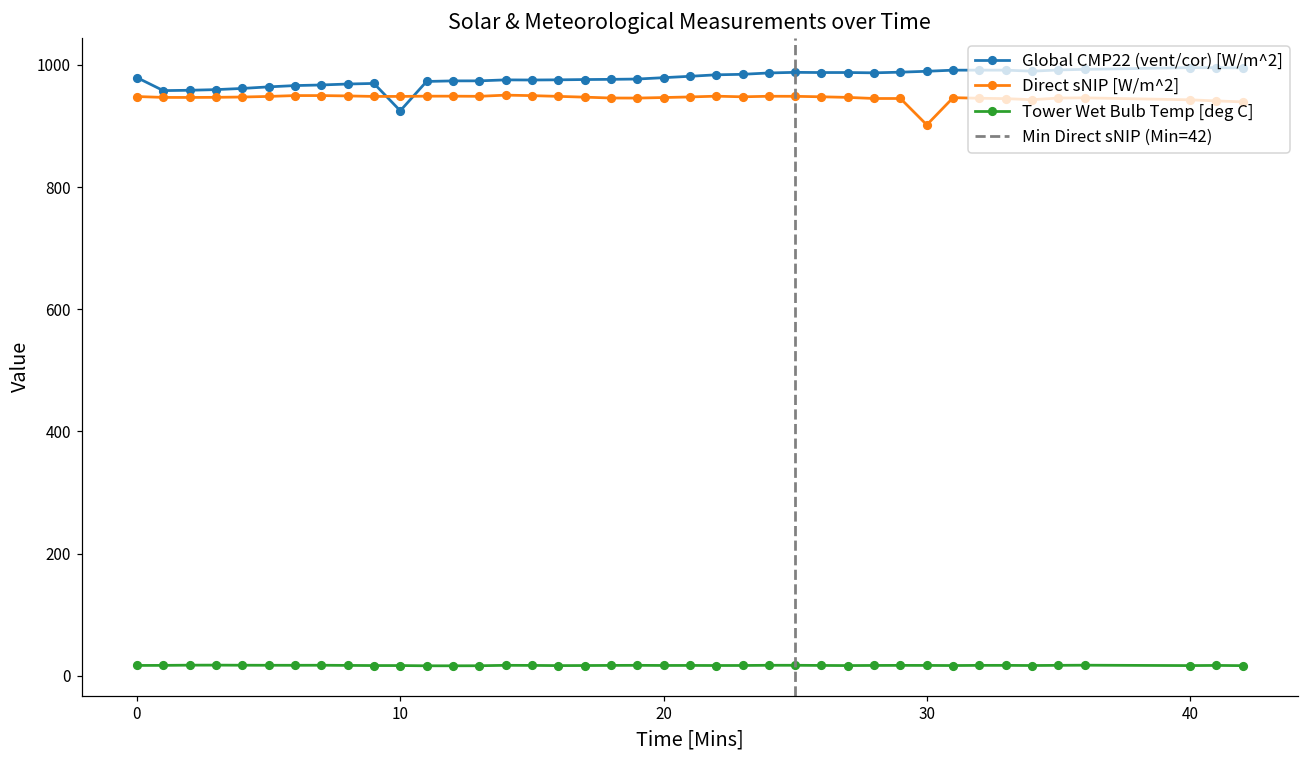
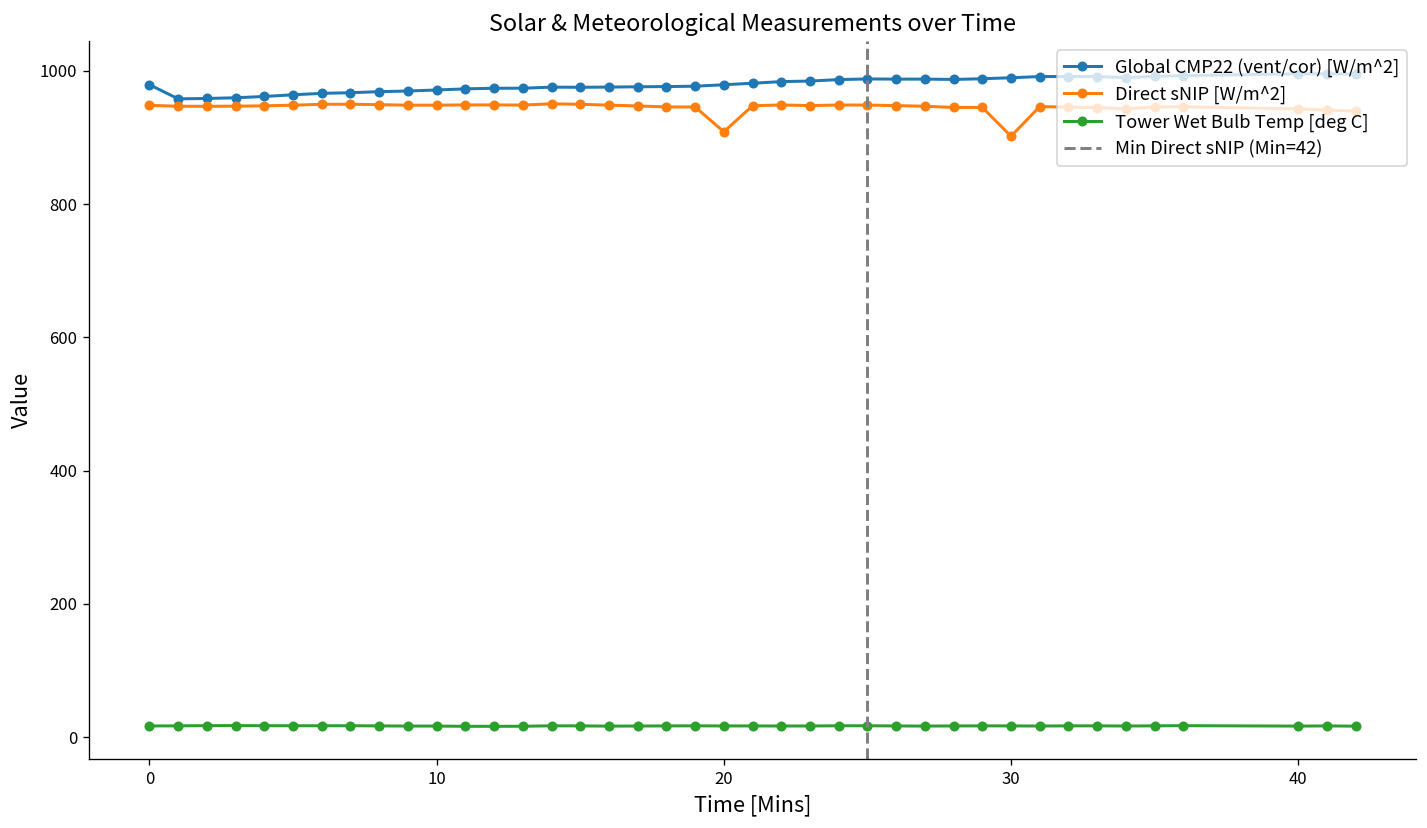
  {
    "Global CMP22 (vent/cor) [W/m^2]": {
      "0": 980,
-     "10": 920,
+     "10": 970,
      "20": 980,
      "30": 990
    },
    "Direct sNIP [W/m^2]": {
      "0": 950,
      "10": 950,
-     "20": 950,
+     "20": 910,
      "30": 900
    },
    "Tower Wet Bulb Temp [deg C]": {
      "0": 20,
      "10": 20,
      "20": 20,
      "30": 20,
      "40": 20
    }
  }
